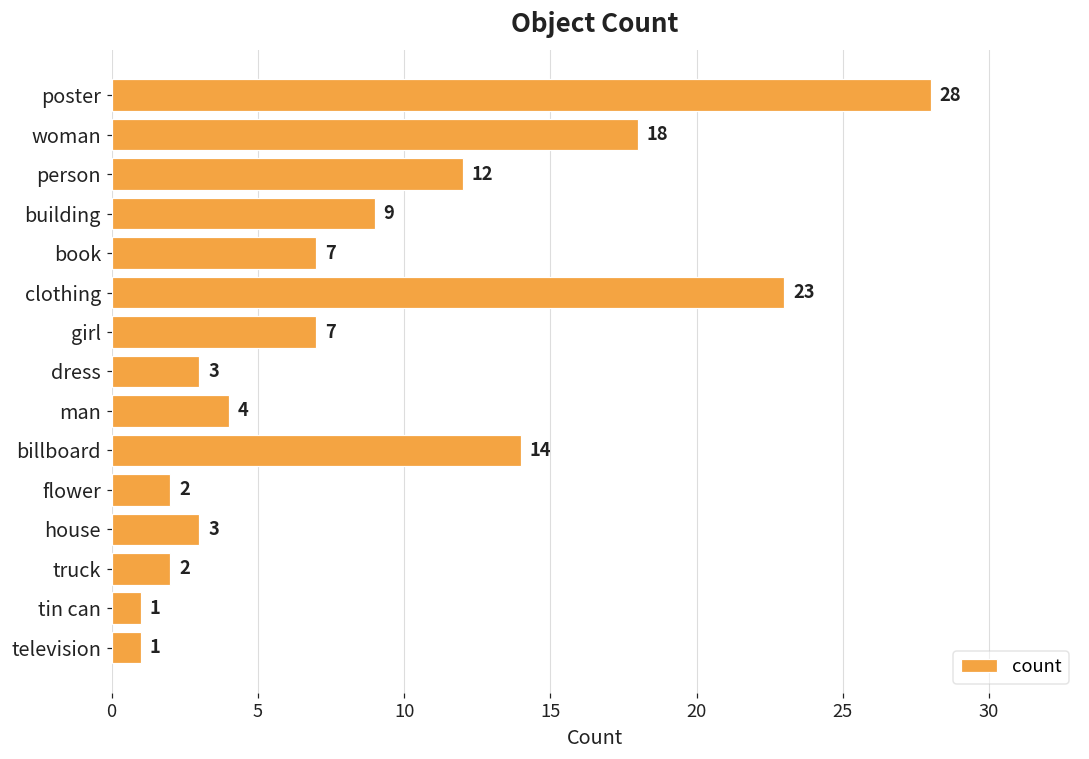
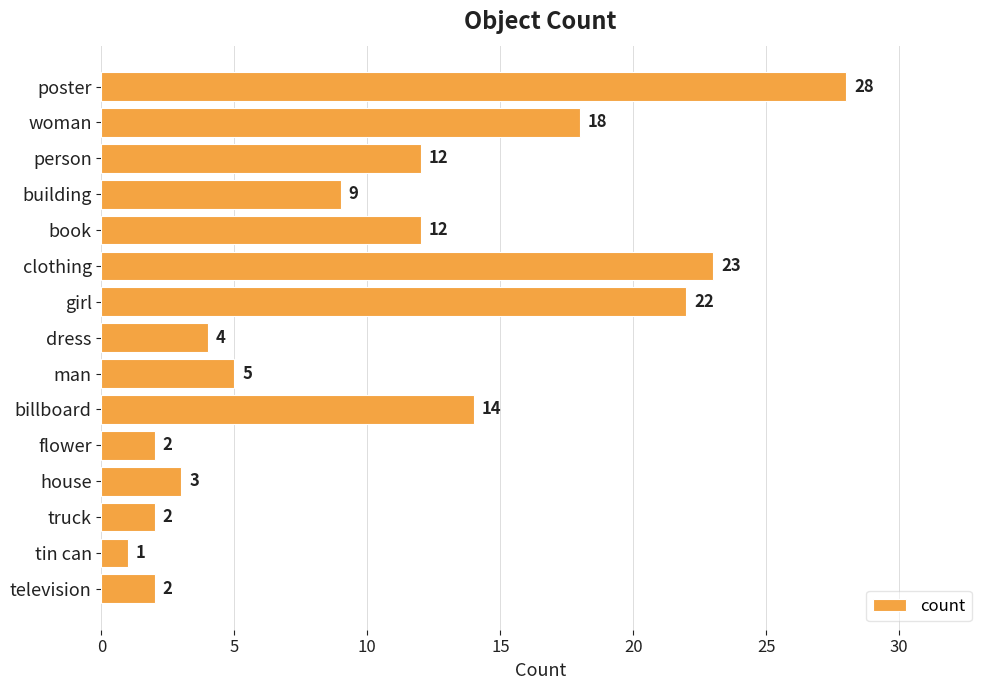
  {
    "poster": 28,
    "woman": 18,
    "person": 12,
    "building": 9,
-   "book": 7,
+   "book": 12,
    "clothing": 23,
-   "girl": 7,
-   "dress": 3,
-   "man": 4,
+   "girl": 22,
+   "dress": 4,
+   "man": 5,
    "billboard": 14,
    "flower": 2,
    "house": 3,
    "truck": 2,
    "tin can": 1,
-   "television": 1
+   "television": 2
  }
